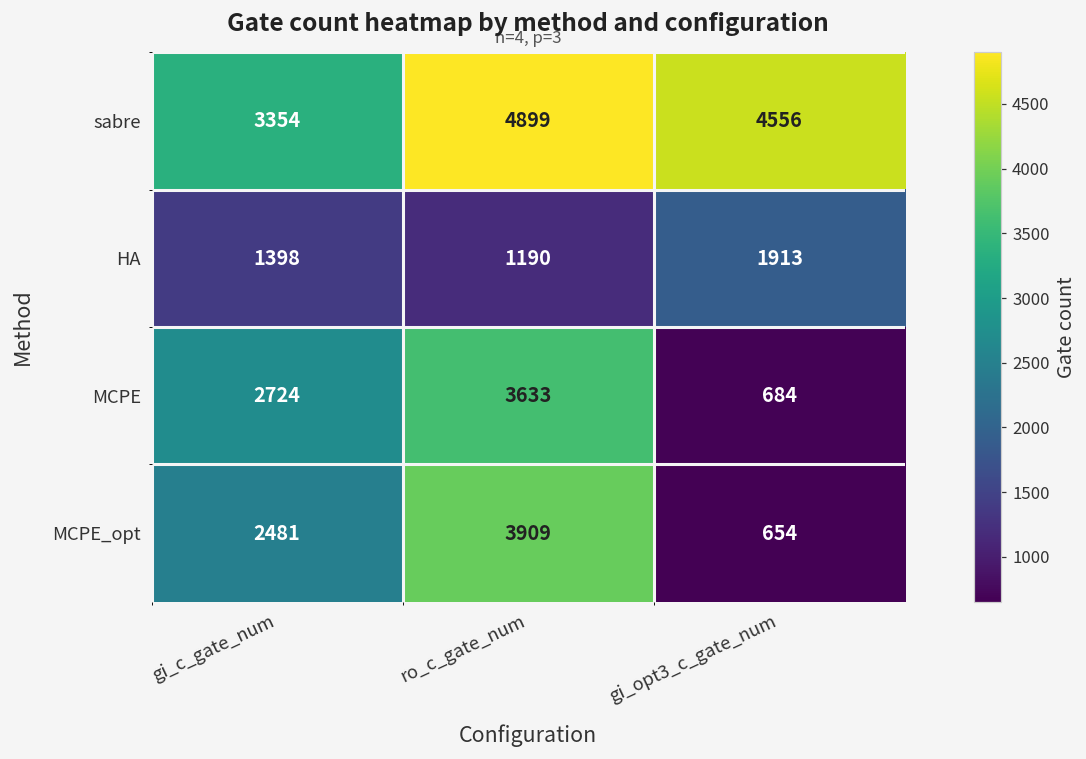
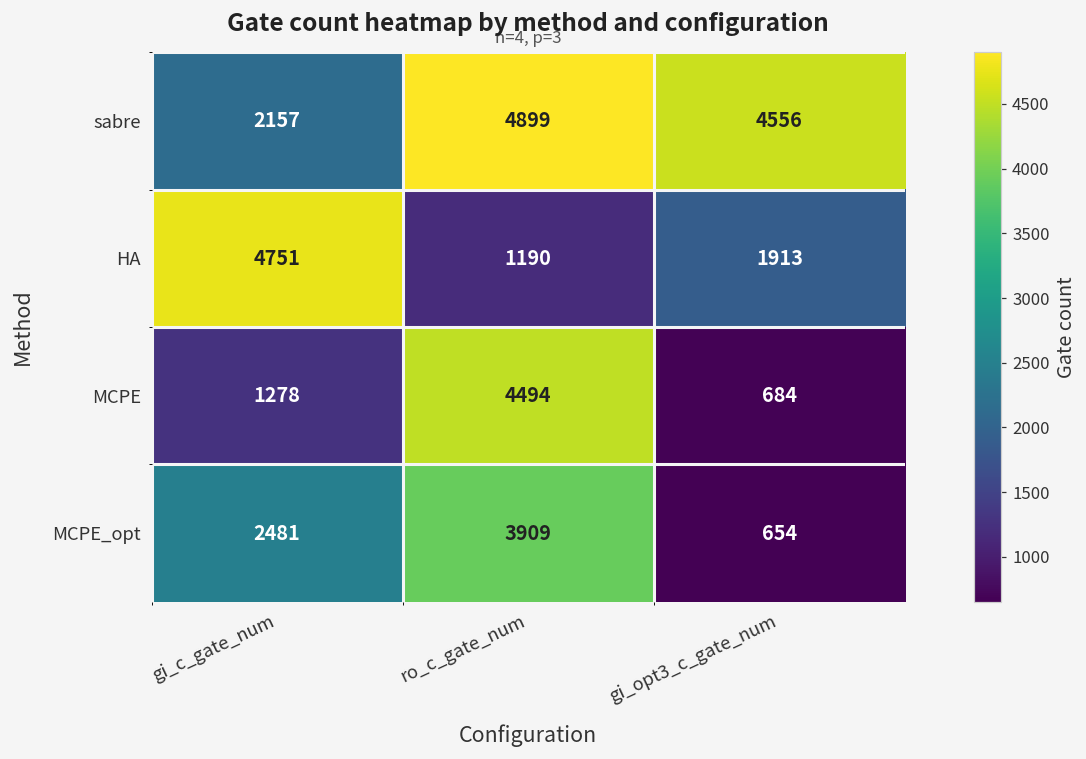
  {
    "sabre": {
-     "gi_c_gate_num": 3354,
+     "gi_c_gate_num": 2157,
      "ro_c_gate_num": 4899,
      "gi_opt3_c_gate_num": 4556
    },
    "HA": {
-     "gi_c_gate_num": 1398,
+     "gi_c_gate_num": 4751,
      "ro_c_gate_num": 1190,
      "gi_opt3_c_gate_num": 1913
    },
    "MCPE": {
-     "gi_c_gate_num": 2724,
-     "ro_c_gate_num": 3633,
+     "gi_c_gate_num": 1278,
+     "ro_c_gate_num": 4494,
      "gi_opt3_c_gate_num": 684
    },
    "MCPE_opt": {
      "gi_c_gate_num": 2481,
      "ro_c_gate_num": 3909,
      "gi_opt3_c_gate_num": 654
    }
  }
